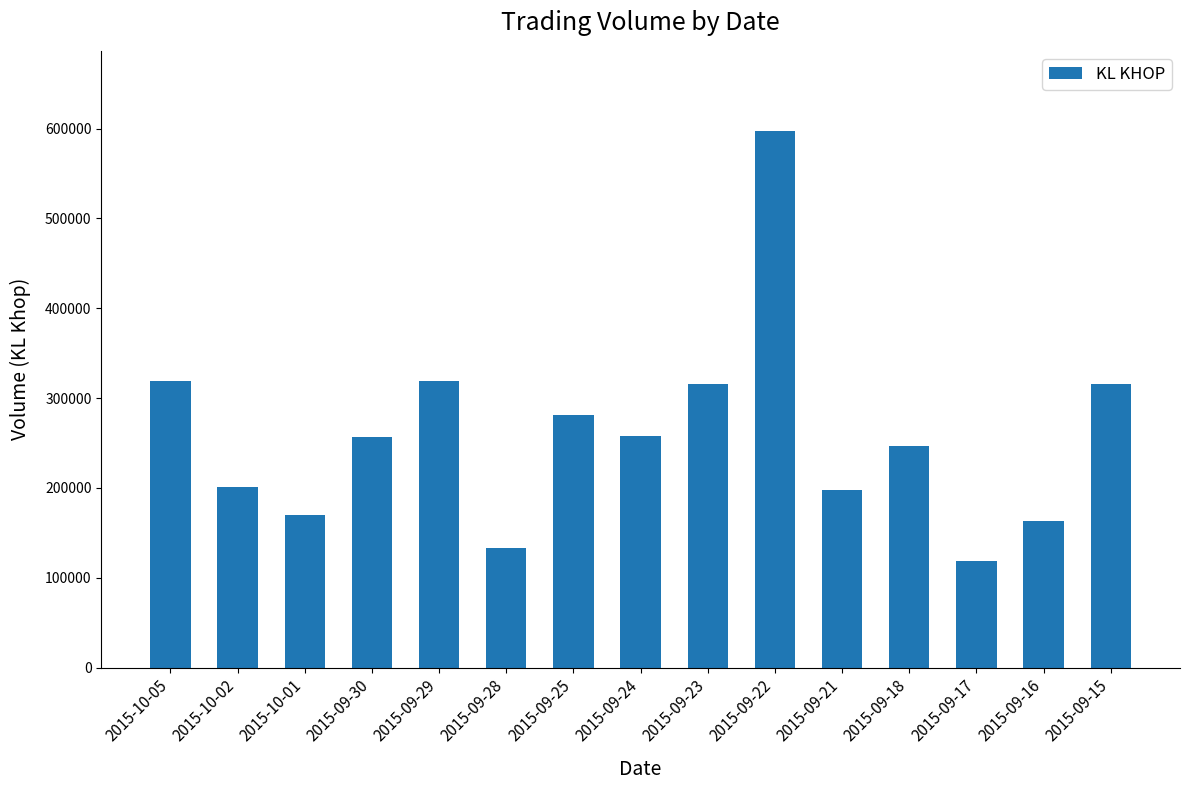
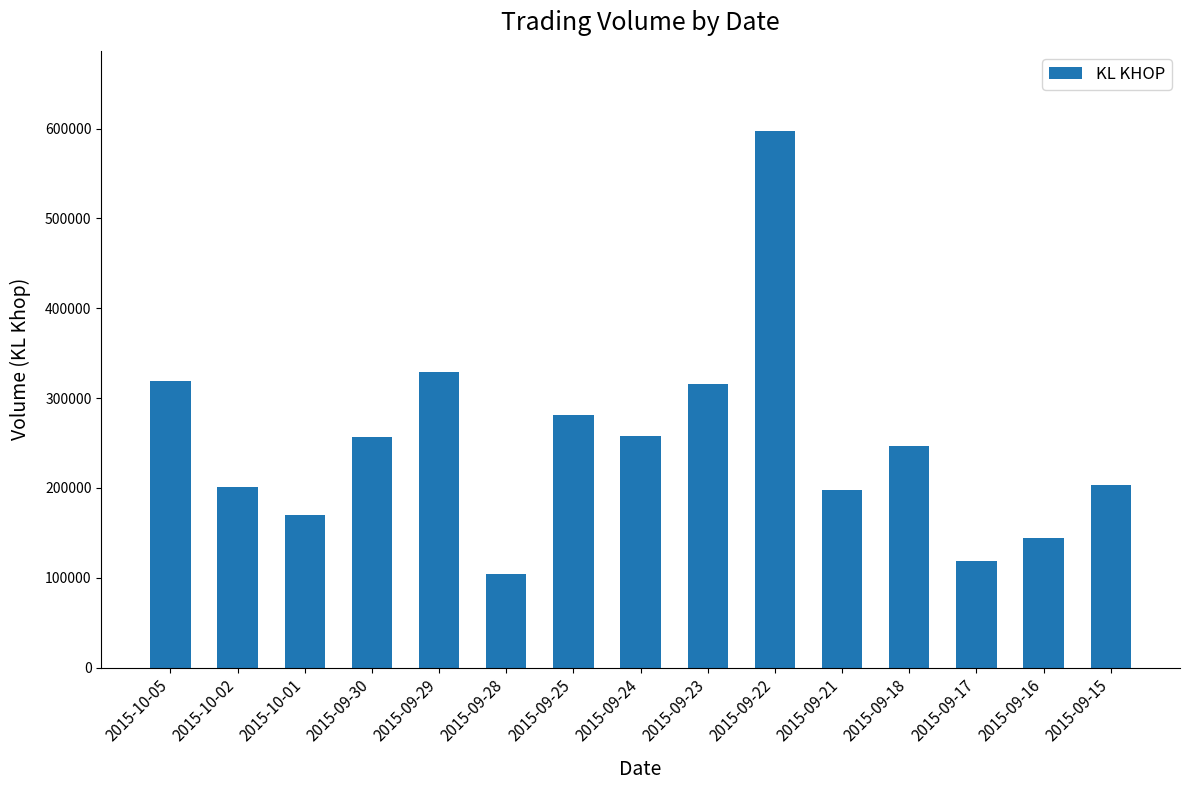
  {
    "2015-10-05": 320000,
    "2015-10-02": 200000,
    "2015-10-01": 170000,
    "2015-09-30": 260000,
-   "2015-09-29": 320000,
-   "2015-09-28": 130000,
+   "2015-09-29": 330000,
+   "2015-09-28": 100000,
    "2015-09-25": 280000,
    "2015-09-24": 260000,
    "2015-09-23": 320000,
    "2015-09-22": 600000,
    "2015-09-21": 200000,
    "2015-09-18": 250000,
    "2015-09-17": 120000,
-   "2015-09-16": 160000,
-   "2015-09-15": 320000
+   "2015-09-16": 140000,
+   "2015-09-15": 200000
  }
